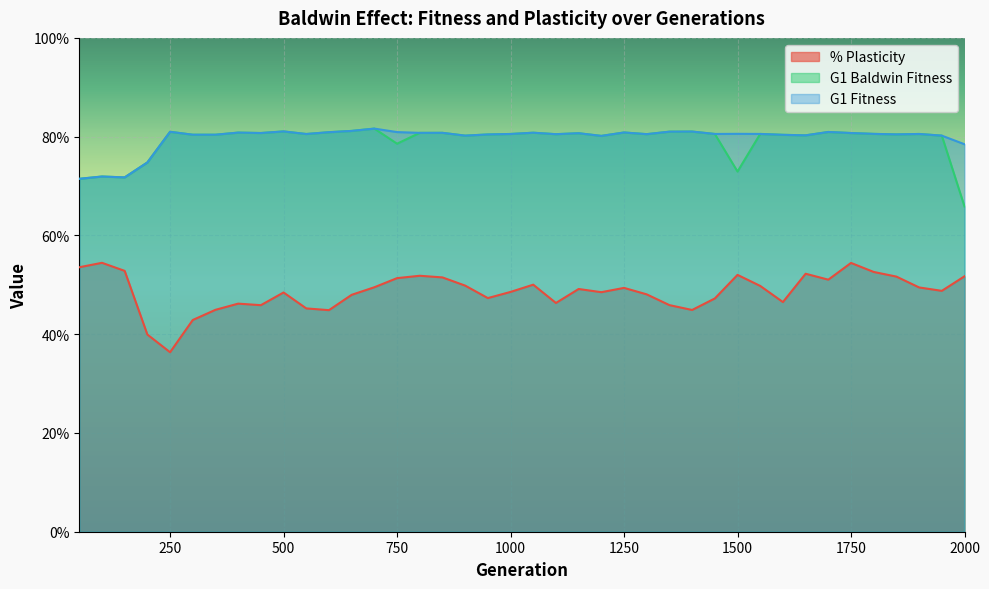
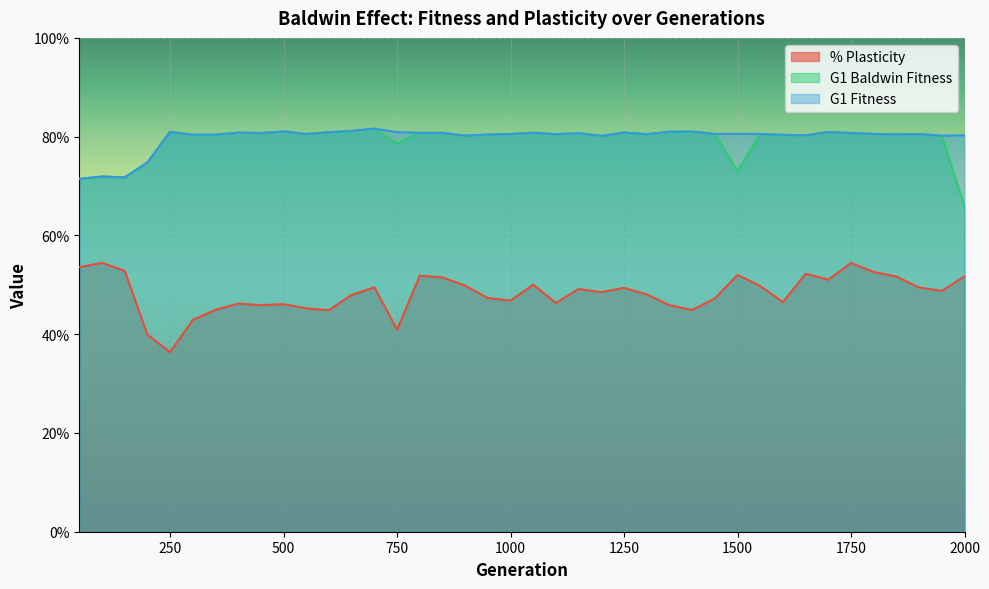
  {
    "% Plasticity": {
      "250": "36%",
-     "500": "48%",
-     "750": "51%",
-     "1000": "49%",
+     "500": "46%",
+     "750": "41%",
+     "1000": "47%",
      "1250": "49%",
      "1500": "52%",
      "1750": "54%",
      "2000": "52%"
    },
    "G1 Baldwin Fitness": {
      "750": "79%",
      "1500": "73%",
      "2000": "66%"
    },
    "G1 Fitness": {
      "750": "81%",
      "1500": "81%",
-     "2000": "78%"
+     "2000": "80%"
    }
  }
